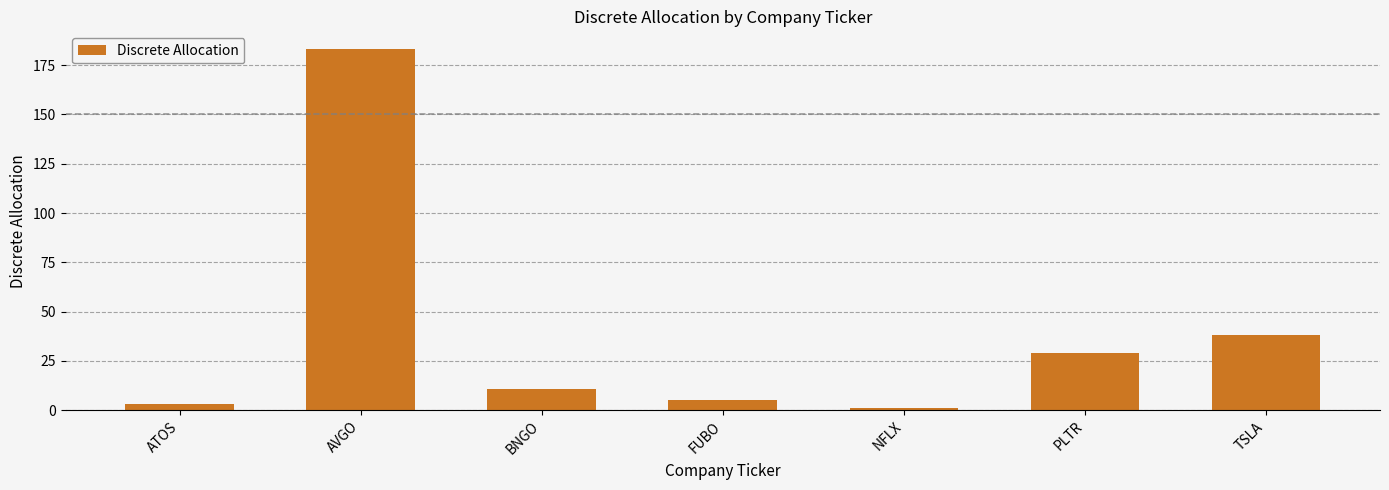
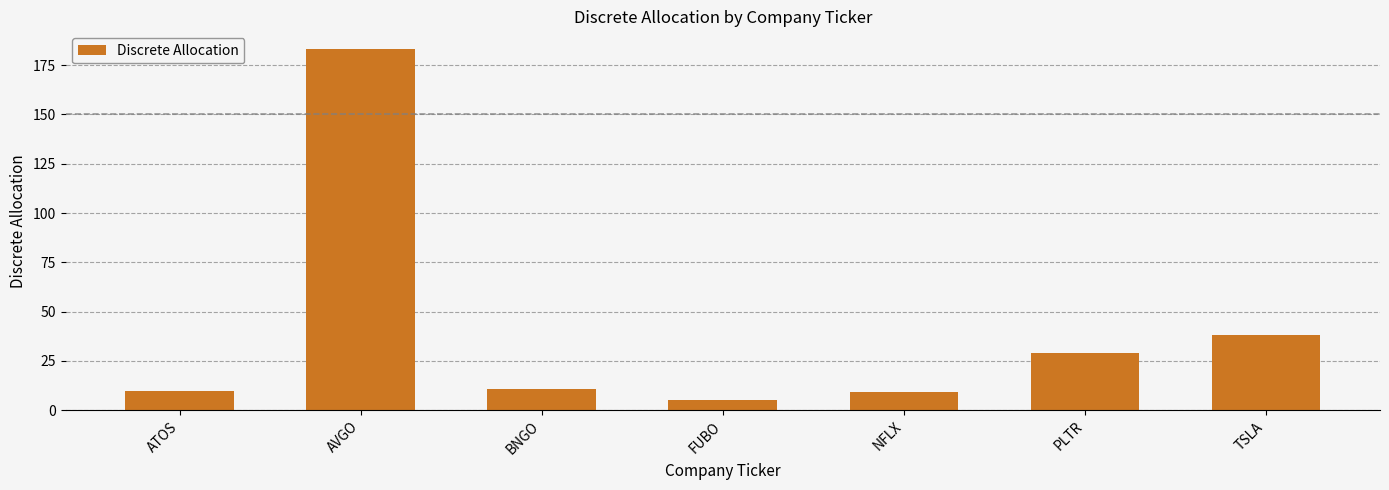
  {
-   "ATOS": 3,
+   "ATOS": 10,
    "AVGO": 183,
    "BNGO": 11,
    "FUBO": 5,
-   "NFLX": 1,
+   "NFLX": 9,
    "PLTR": 29,
    "TSLA": 38
  }
